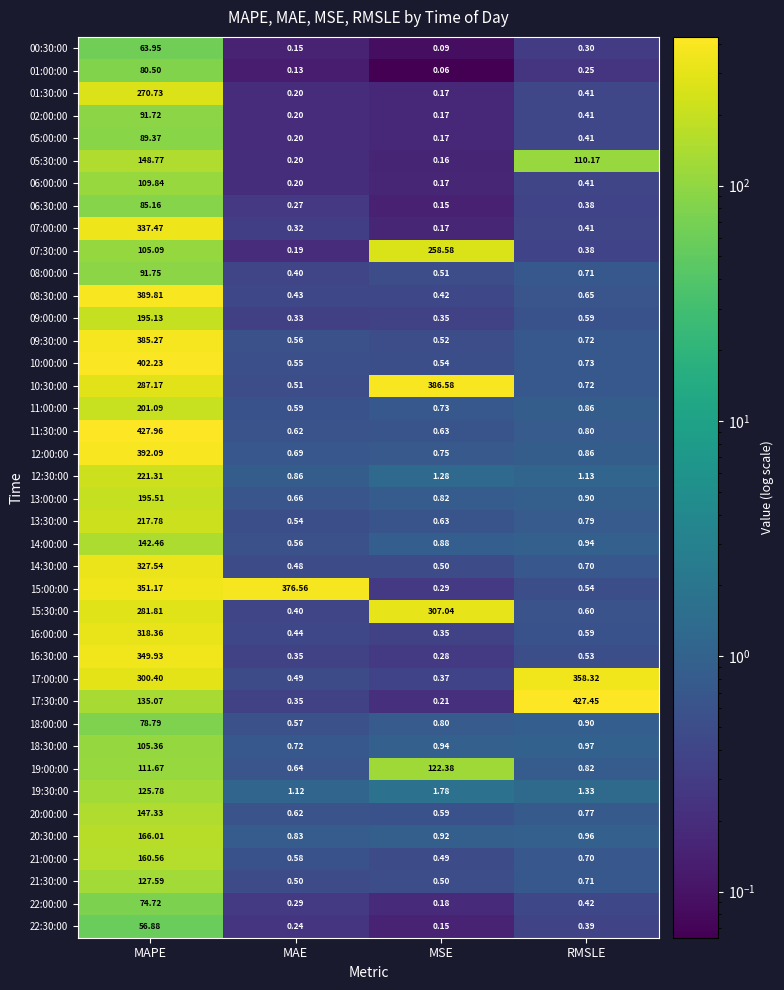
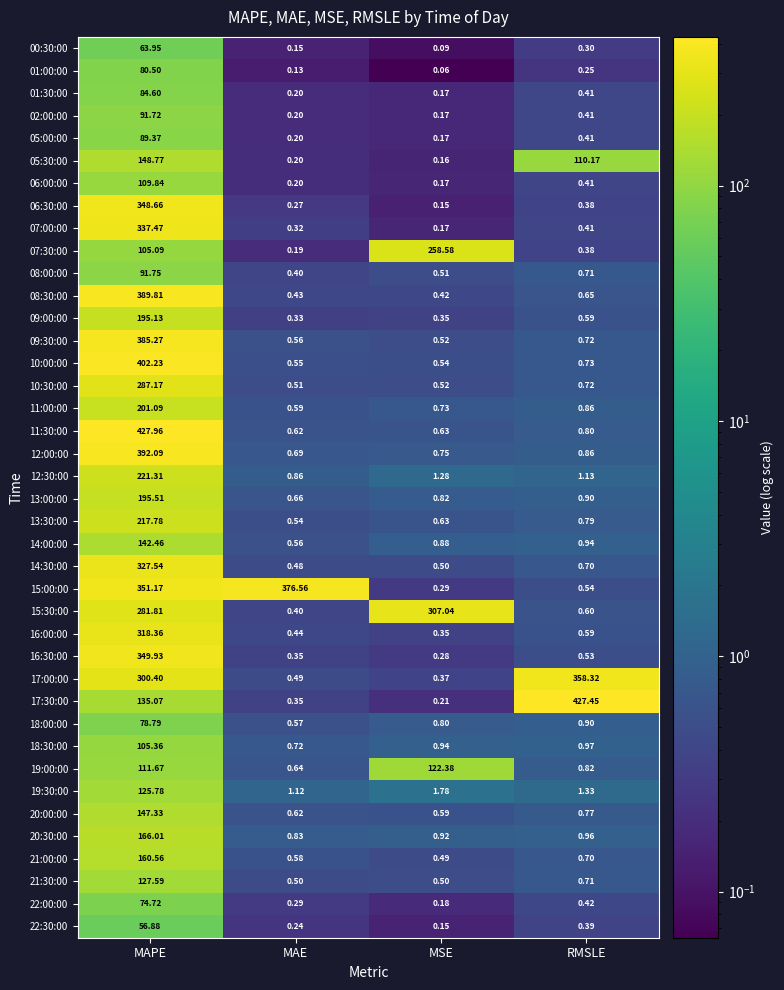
  {
    "00:30:00": {
      "MAPE": 63.95,
      "MAE": 0.15,
      "MSE": 0.09,
      "RMSLE": 0.30
    },
    "01:00:00": {
      "MAPE": 80.50,
      "MAE": 0.13,
      "MSE": 0.06,
      "RMSLE": 0.25
    },
    "01:30:00": {
-     "MAPE": 270.73,
+     "MAPE": 84.60,
      "MAE": 0.20,
      "MSE": 0.17,
      "RMSLE": 0.41
    },
    "02:00:00": {
      "MAPE": 91.72,
      "MAE": 0.20,
      "MSE": 0.17,
      "RMSLE": 0.41
    },
    "05:00:00": {
      "MAPE": 89.37,
      "MAE": 0.20,
      "MSE": 0.17,
      "RMSLE": 0.41
    },
    "05:30:00": {
      "MAPE": 148.77,
      "MAE": 0.20,
      "MSE": 0.16,
      "RMSLE": 110.17
    },
    "06:00:00": {
      "MAPE": 109.84,
      "MAE": 0.20,
      "MSE": 0.17,
      "RMSLE": 0.41
    },
    "06:30:00": {
-     "MAPE": 85.16,
+     "MAPE": 348.66,
      "MAE": 0.27,
      "MSE": 0.15,
      "RMSLE": 0.38
    },
    "07:00:00": {
      "MAPE": 337.47,
      "MAE": 0.32,
      "MSE": 0.17,
      "RMSLE": 0.41
    },
    "07:30:00": {
      "MAPE": 105.09,
      "MAE": 0.19,
      "MSE": 258.58,
      "RMSLE": 0.38
    },
    "08:00:00": {
      "MAPE": 91.75,
      "MAE": 0.40,
      "MSE": 0.51,
      "RMSLE": 0.71
    },
    "08:30:00": {
      "MAPE": 389.81,
      "MAE": 0.43,
      "MSE": 0.42,
      "RMSLE": 0.65
    },
    "09:00:00": {
      "MAPE": 195.13,
      "MAE": 0.33,
      "MSE": 0.35,
      "RMSLE": 0.59
    },
    "09:30:00": {
      "MAPE": 385.27,
      "MAE": 0.56,
      "MSE": 0.52,
      "RMSLE": 0.72
    },
    "10:00:00": {
      "MAPE": 402.23,
      "MAE": 0.55,
      "MSE": 0.54,
      "RMSLE": 0.73
    },
    "10:30:00": {
      "MAPE": 287.17,
      "MAE": 0.51,
-     "MSE": 386.58,
+     "MSE": 0.52,
      "RMSLE": 0.72
    },
    "11:00:00": {
      "MAPE": 201.09,
      "MAE": 0.59,
      "MSE": 0.73,
      "RMSLE": 0.86
    },
    "11:30:00": {
      "MAPE": 427.96,
      "MAE": 0.62,
      "MSE": 0.63,
      "RMSLE": 0.80
    },
    "12:00:00": {
      "MAPE": 392.09,
      "MAE": 0.69,
      "MSE": 0.75,
      "RMSLE": 0.86
    },
    "12:30:00": {
      "MAPE": 221.31,
      "MAE": 0.86,
      "MSE": 1.28,
      "RMSLE": 1.13
    },
    "13:00:00": {
      "MAPE": 195.51,
      "MAE": 0.66,
      "MSE": 0.82,
      "RMSLE": 0.90
    },
    "13:30:00": {
      "MAPE": 217.78,
      "MAE": 0.54,
      "MSE": 0.63,
      "RMSLE": 0.79
    },
    "14:00:00": {
      "MAPE": 142.46,
      "MAE": 0.56,
      "MSE": 0.88,
      "RMSLE": 0.94
    },
    "14:30:00": {
      "MAPE": 327.54,
      "MAE": 0.48,
      "MSE": 0.50,
      "RMSLE": 0.70
    },
    "15:00:00": {
      "MAPE": 351.17,
      "MAE": 376.56,
      "MSE": 0.29,
      "RMSLE": 0.54
    },
    "15:30:00": {
      "MAPE": 281.81,
      "MAE": 0.40,
      "MSE": 307.04,
      "RMSLE": 0.60
    },
    "16:00:00": {
      "MAPE": 318.36,
      "MAE": 0.44,
      "MSE": 0.35,
      "RMSLE": 0.59
    },
    "16:30:00": {
      "MAPE": 349.93,
      "MAE": 0.35,
      "MSE": 0.28,
      "RMSLE": 0.53
    },
    "17:00:00": {
      "MAPE": 300.40,
      "MAE": 0.49,
      "MSE": 0.37,
      "RMSLE": 358.32
    },
    "17:30:00": {
      "MAPE": 135.07,
      "MAE": 0.35,
      "MSE": 0.21,
      "RMSLE": 427.45
    },
    "18:00:00": {
      "MAPE": 78.79,
      "MAE": 0.57,
      "MSE": 0.80,
      "RMSLE": 0.90
    },
    "18:30:00": {
      "MAPE": 105.36,
      "MAE": 0.72,
      "MSE": 0.94,
      "RMSLE": 0.97
    },
    "19:00:00": {
      "MAPE": 111.67,
      "MAE": 0.64,
      "MSE": 122.38,
      "RMSLE": 0.82
    },
    "19:30:00": {
      "MAPE": 125.78,
      "MAE": 1.12,
      "MSE": 1.78,
      "RMSLE": 1.33
    },
    "20:00:00": {
      "MAPE": 147.33,
      "MAE": 0.62,
      "MSE": 0.59,
      "RMSLE": 0.77
    },
    "20:30:00": {
      "MAPE": 166.01,
      "MAE": 0.83,
      "MSE": 0.92,
      "RMSLE": 0.96
    },
    "21:00:00": {
      "MAPE": 160.56,
      "MAE": 0.58,
      "MSE": 0.49,
      "RMSLE": 0.70
    },
    "21:30:00": {
      "MAPE": 127.59,
      "MAE": 0.50,
      "MSE": 0.50,
      "RMSLE": 0.71
    },
    "22:00:00": {
      "MAPE": 74.72,
      "MAE": 0.29,
      "MSE": 0.18,
      "RMSLE": 0.42
    },
    "22:30:00": {
      "MAPE": 56.88,
      "MAE": 0.24,
      "MSE": 0.15,
      "RMSLE": 0.39
    }
  }
